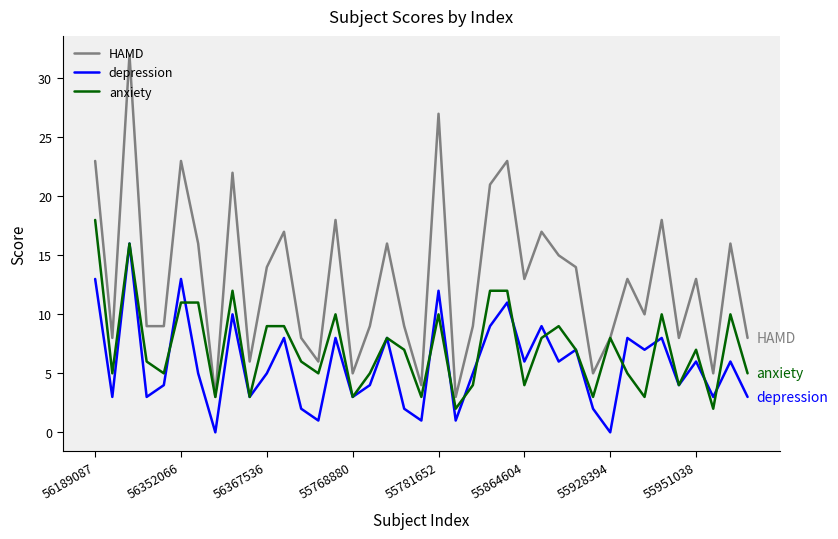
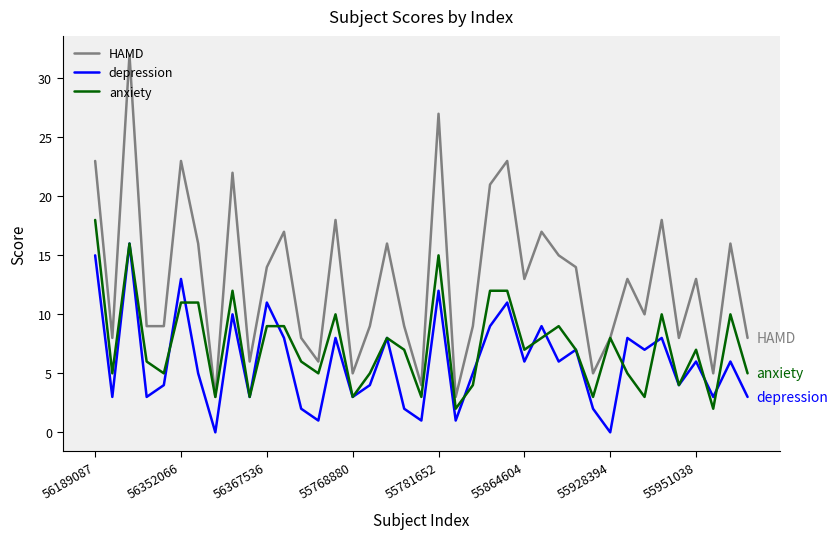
  {
    "HAMD": {
      "56189087": 23,
      "56352066": 23,
      "56367536": 14,
      "55768880": 5,
      "55781652": 27,
      "55864604": 13,
      "55951038": 13
    },
    "depression": {
-     "56189087": 13,
+     "56189087": 15,
      "56352066": 13,
-     "56367536": 5,
+     "56367536": 11,
      "55781652": 12,
      "55864604": 6,
      "55928394": 0,
      "55951038": 6
    },
    "anxiety": {
      "56189087": 18,
      "56352066": 11,
      "56367536": 9,
-     "55781652": 10,
-     "55864604": 4,
+     "55781652": 15,
+     "55864604": 7,
      "55951038": 7
    }
  }
